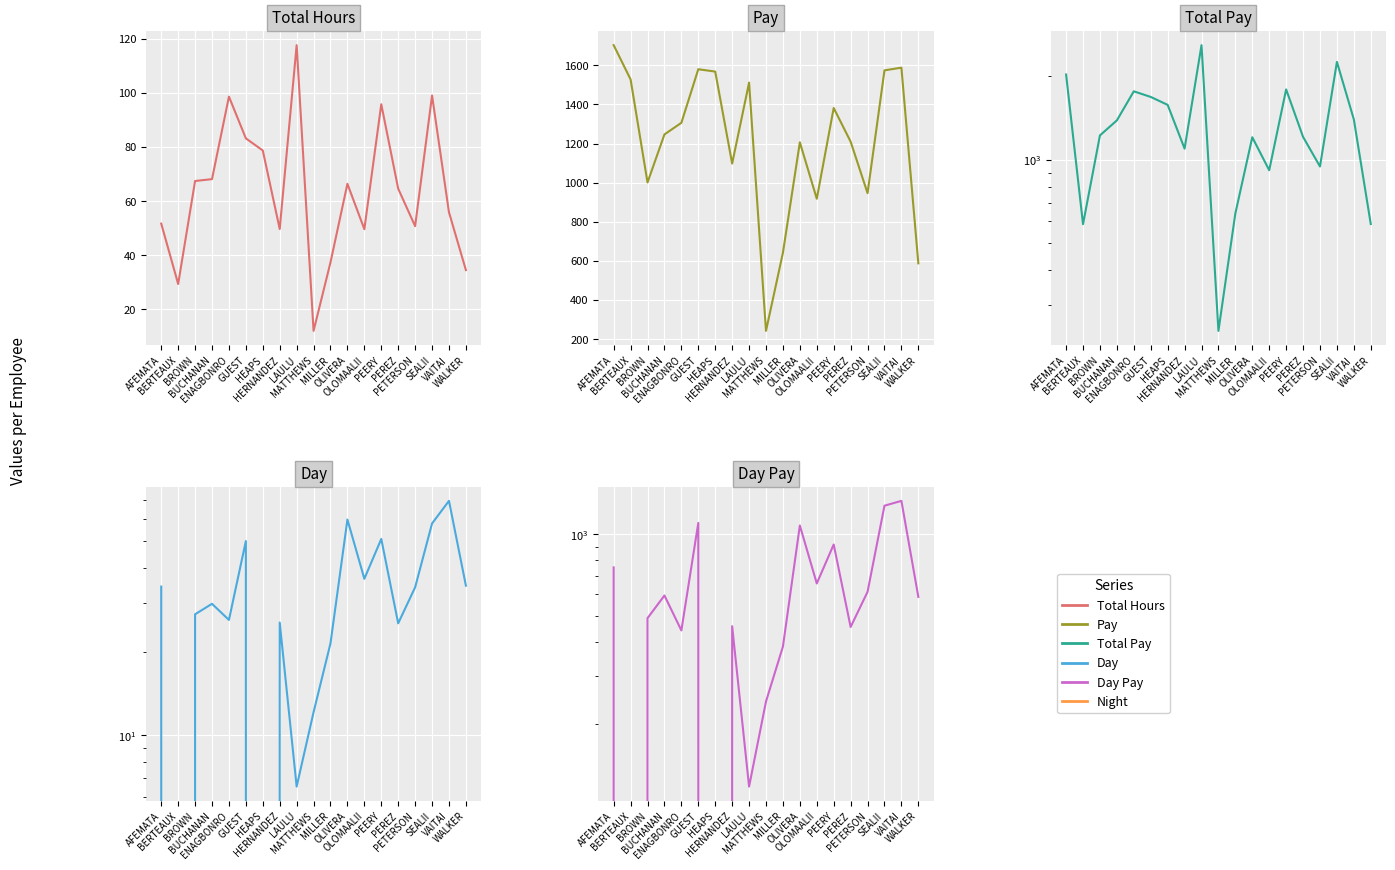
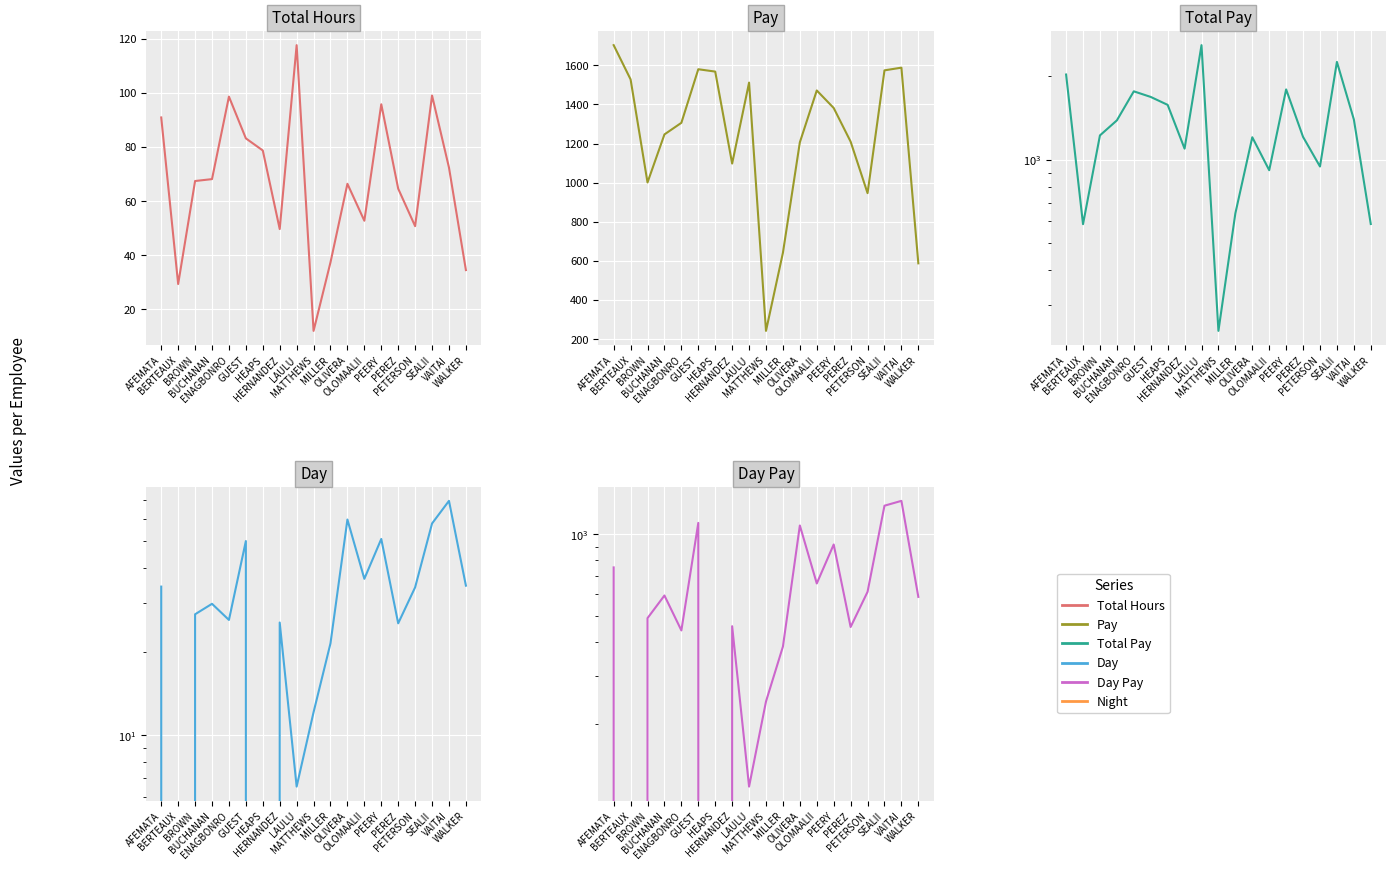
  {
    "Total Hours": {
-     "AFEMATA": 52,
+     "AFEMATA": 91,
      "BERTEAUX": 29,
      "BROWN": 67,
      "BUCHANAN": 68,
      "ENAGBONRO": 99,
      "GUEST": 83,
      "HEAPS": 79,
      "HERNANDEZ": 50,
      "LAULU": 118,
      "MATTHEWS": 12,
      "MILLER": 37,
      "OLIVERA": 66,
-     "OLOMAALII": 50,
+     "OLOMAALII": 53,
      "PEERY": 96,
      "PEREZ": 65,
      "PETERSON": 51,
      "SEALII": 99,
-     "VAITAI": 56,
+     "VAITAI": 72,
      "WALKER": 35
    },
    "Pay": {
      "AFEMATA": 1700,
      "BERTEAUX": 1530,
      "BROWN": 1000,
      "BUCHANAN": 1250,
      "ENAGBONRO": 1310,
      "GUEST": 1580,
      "HEAPS": 1570,
      "HERNANDEZ": 1100,
      "LAULU": 1510,
      "MATTHEWS": 240,
      "MILLER": 640,
      "OLIVERA": 1210,
-     "OLOMAALII": 920,
+     "OLOMAALII": 1470,
      "PEERY": 1380,
      "PEREZ": 1210,
      "PETERSON": 950,
      "SEALII": 1570,
      "VAITAI": 1590,
      "WALKER": 590
    }
  }
